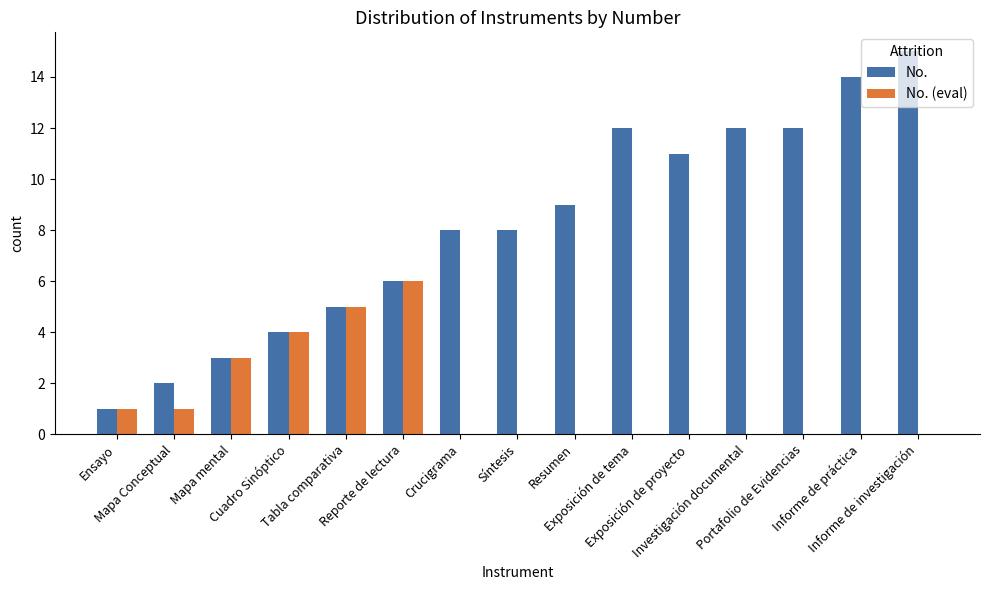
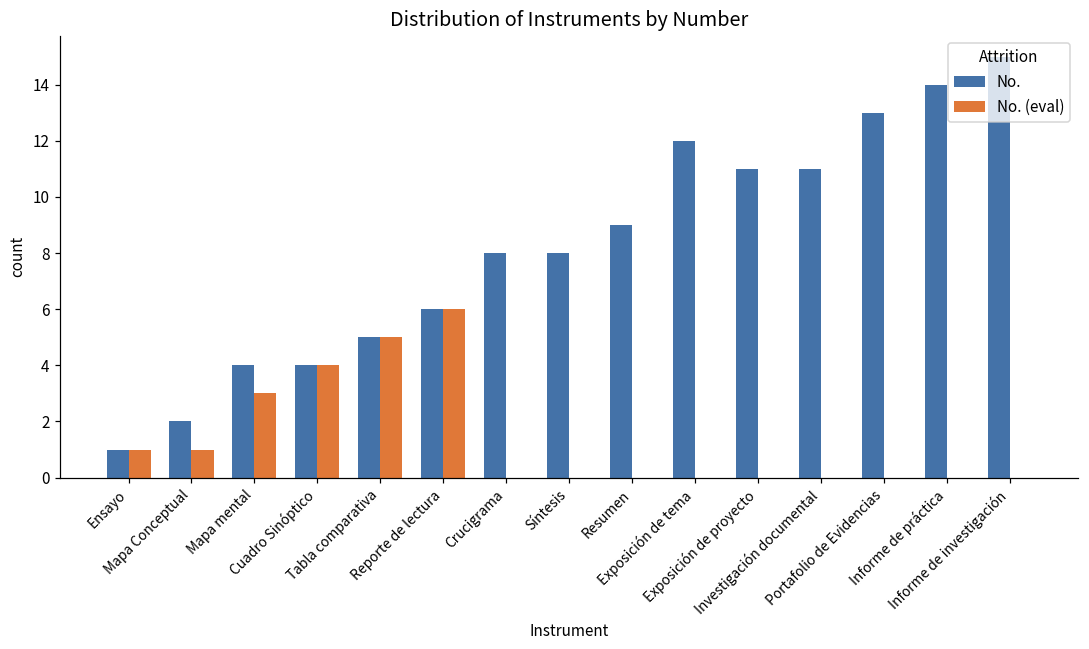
  {
    "No.": {
      "Ensayo": 1,
      "Mapa Conceptual": 2,
-     "Mapa mental": 3,
+     "Mapa mental": 4,
      "Cuadro Sinóptico": 4,
      "Tabla comparativa": 5,
      "Reporte de lectura": 6,
      "Crucigrama": 8,
      "Síntesis": 8,
      "Resumen": 9,
      "Exposición de tema": 12,
      "Exposición de proyecto": 11,
-     "Investigación documental": 12,
-     "Portafolio de Evidencias": 12,
+     "Investigación documental": 11,
+     "Portafolio de Evidencias": 13,
      "Informe de práctica": 14
    },
    "No. (eval)": {
      "Ensayo": 1,
      "Mapa Conceptual": 1,
      "Mapa mental": 3,
      "Cuadro Sinóptico": 4,
      "Tabla comparativa": 5,
      "Reporte de lectura": 6,
      "Crucigrama": 0,
      "Síntesis": 0,
      "Resumen": 0,
      "Exposición de tema": 0,
      "Exposición de proyecto": 0,
      "Investigación documental": 0,
      "Portafolio de Evidencias": 0,
      "Informe de práctica": 0,
      "Informe de investigación": 0
    }
  }
